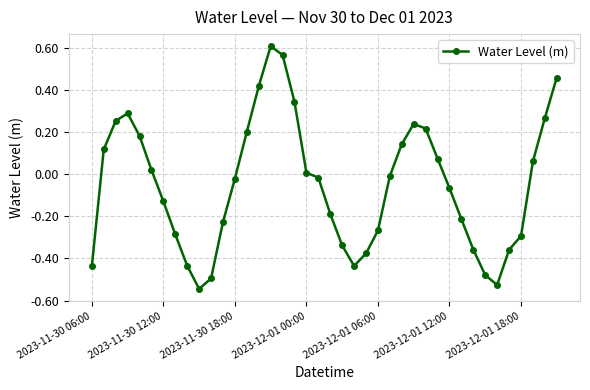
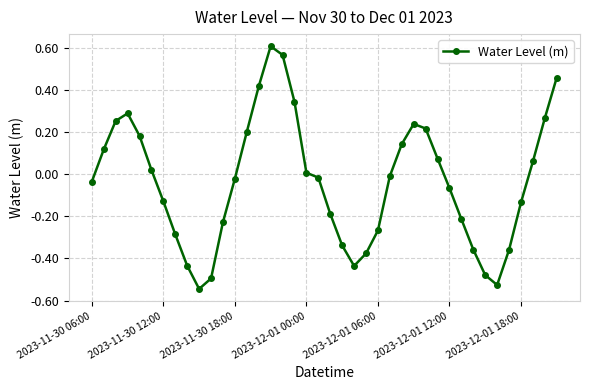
  {
-   "2023-11-30 06:00": -0.44,
+   "2023-11-30 06:00": -0.04,
    "2023-11-30 12:00": -0.13,
    "2023-11-30 18:00": -0.02,
    "2023-12-01 00:00": 0.01,
    "2023-12-01 06:00": -0.27,
    "2023-12-01 12:00": -0.07,
-   "2023-12-01 18:00": -0.29
+   "2023-12-01 18:00": -0.13
  }
